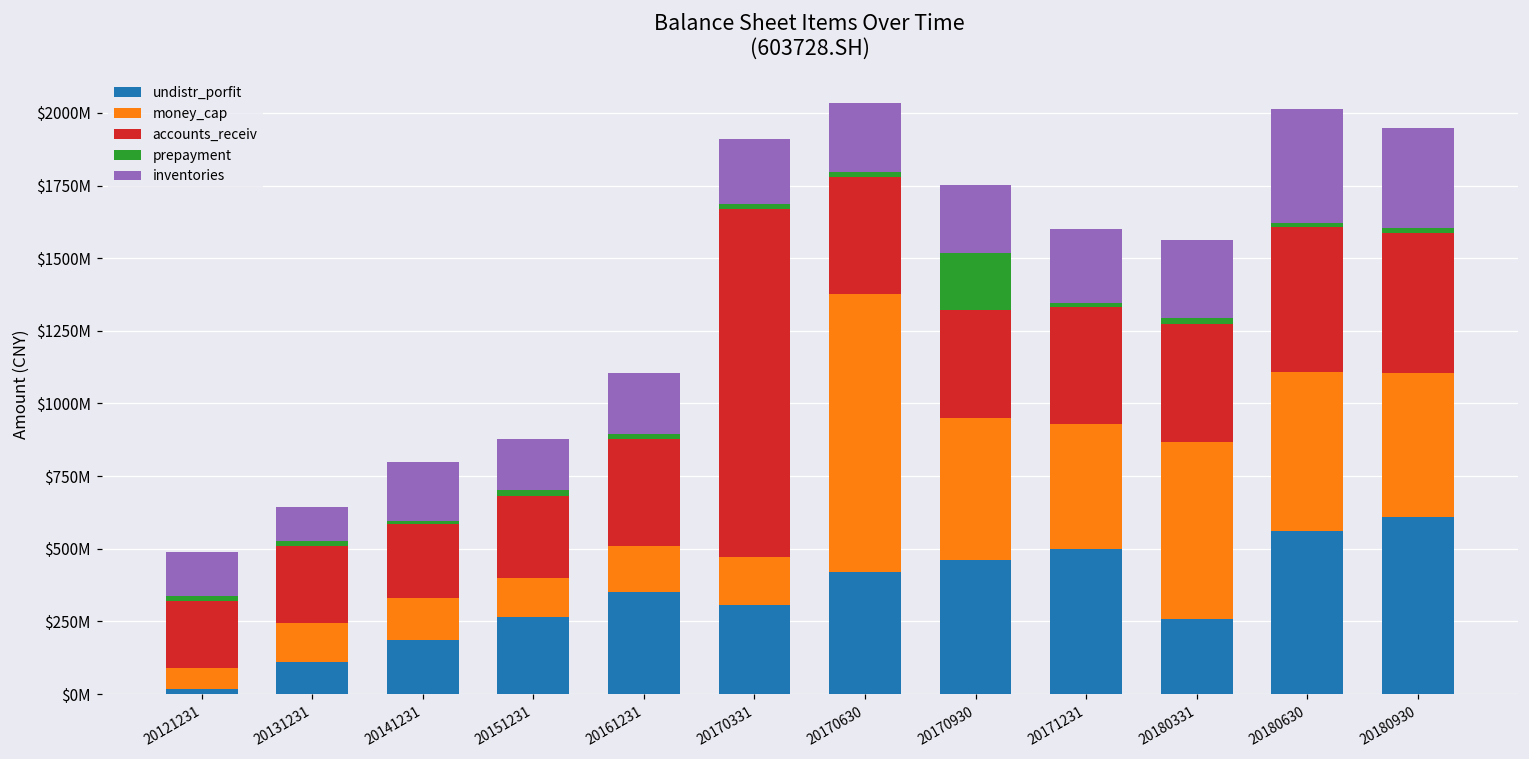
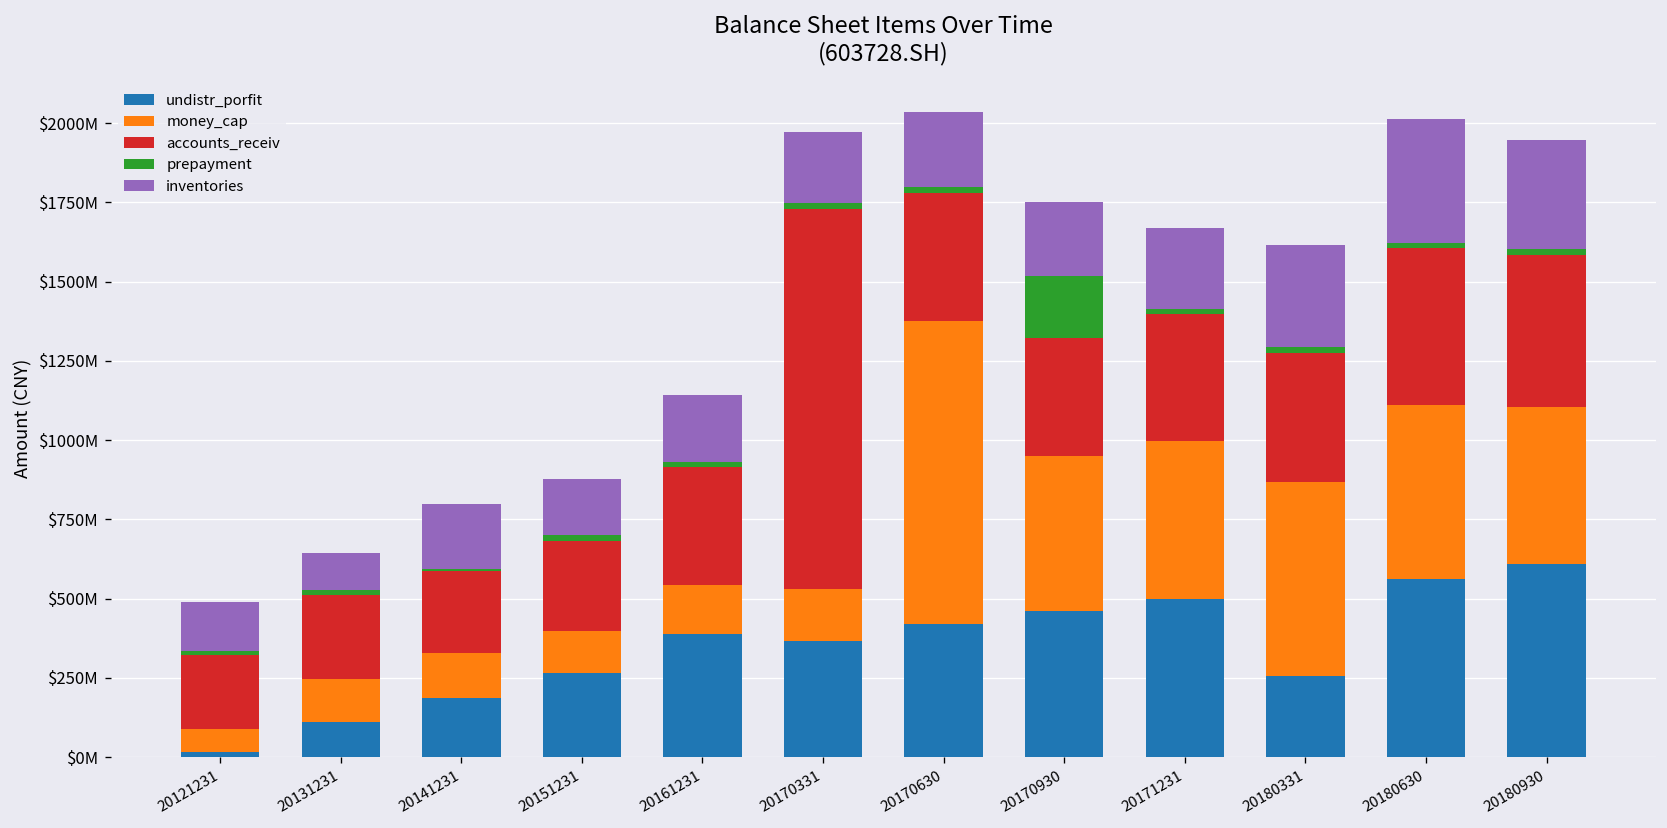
  {
    "undistr_porfit": {
      "20121231": "$20000000",
      "20131231": "$110000000",
      "20141231": "$190000000",
      "20151231": "$260000000",
-     "20161231": "$350000000",
-     "20170331": "$310000000",
+     "20161231": "$390000000",
+     "20170331": "$370000000",
      "20170630": "$420000000",
      "20170930": "$460000000",
      "20171231": "$500000000",
      "20180331": "$260000000",
      "20180630": "$560000000",
      "20180930": "$610000000"
    },
    "money_cap": {
      "20121231": "$70000000",
      "20131231": "$130000000",
      "20141231": "$140000000",
      "20151231": "$130000000",
      "20161231": "$160000000",
      "20170331": "$170000000",
      "20170630": "$960000000",
      "20170930": "$490000000",
-     "20171231": "$430000000",
+     "20171231": "$500000000",
      "20180331": "$610000000",
      "20180630": "$550000000",
      "20180930": "$500000000"
    },
    "accounts_receiv": {
      "20121231": "$230000000",
      "20131231": "$270000000",
      "20141231": "$260000000",
      "20151231": "$280000000",
      "20161231": "$370000000",
      "20170331": "$1200000000",
      "20170630": "$400000000",
      "20170930": "$370000000",
      "20171231": "$400000000",
      "20180331": "$410000000",
      "20180630": "$500000000",
      "20180930": "$480000000"
    },
    "prepayment": {
      "20121231": "$20000000",
      "20131231": "$20000000",
      "20151231": "$20000000",
      "20161231": "$20000000",
      "20170331": "$20000000",
      "20170630": "$20000000",
      "20170930": "$190000000",
      "20171231": "$10000000",
      "20180331": "$20000000",
      "20180630": "$20000000",
      "20180930": "$20000000"
    },
    "inventories": {
      "20121231": "$150000000",
      "20131231": "$120000000",
      "20141231": "$200000000",
      "20151231": "$180000000",
      "20161231": "$210000000",
      "20170331": "$220000000",
      "20170630": "$240000000",
      "20170930": "$240000000",
      "20171231": "$250000000",
-     "20180331": "$270000000",
+     "20180331": "$320000000",
      "20180630": "$390000000",
      "20180930": "$340000000"
    }
  }
